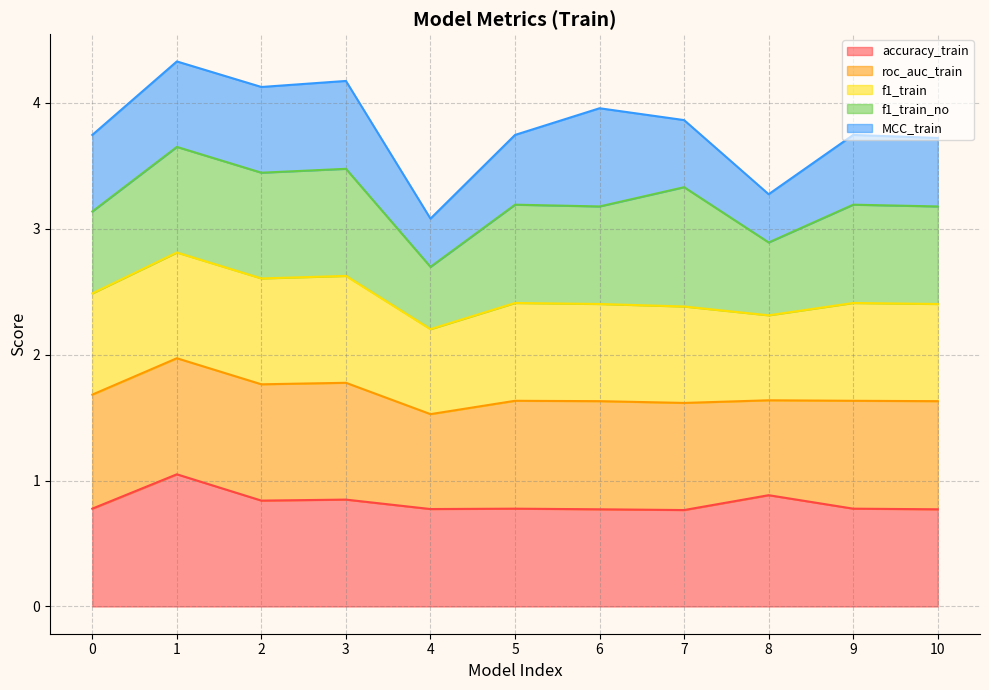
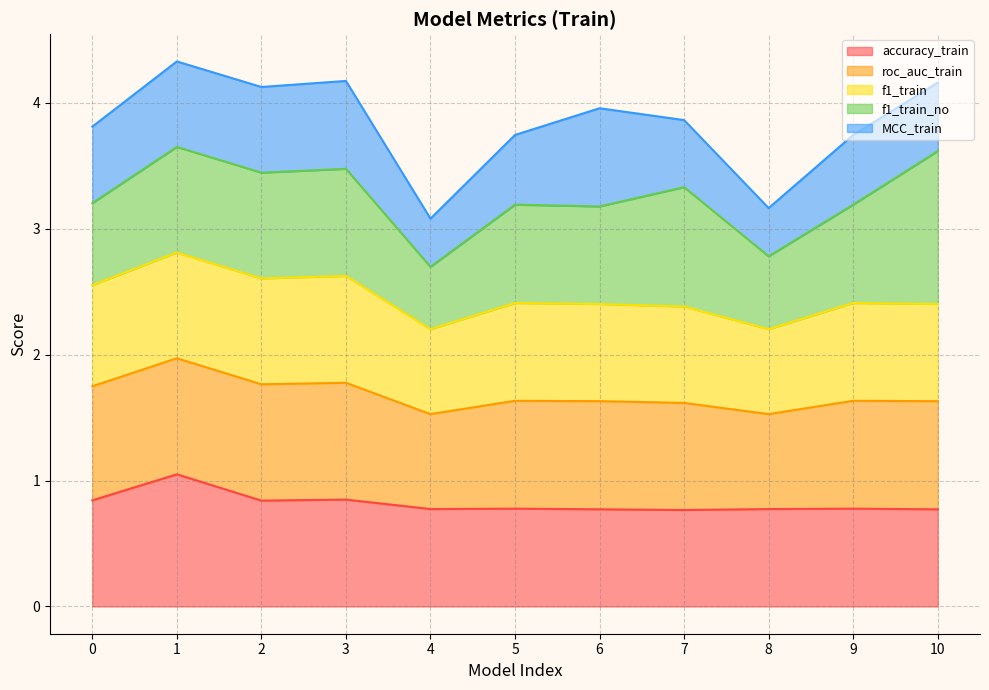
  {
    "accuracy_train": {
-     "0": 0.78,
+     "0": 0.84,
      "1": 1.05,
      "2": 0.84,
      "3": 0.85,
      "4": 0.77,
      "5": 0.78,
      "6": 0.77,
      "7": 0.77,
-     "8": 0.88,
+     "8": 0.77,
      "9": 0.78,
      "10": 0.77
    },
    "f1_train_no": {
      "0": 0.65,
      "1": 0.84,
      "2": 0.84,
      "3": 0.85,
      "4": 0.50,
      "5": 0.78,
      "6": 0.77,
      "7": 0.95,
      "8": 0.58,
      "9": 0.78,
-     "10": 0.77
+     "10": 1.22
    },
    "MCC_train": {
      "0": 0.61,
      "1": 0.68,
      "2": 0.68,
      "3": 0.70,
      "4": 0.38,
      "5": 0.55,
      "6": 0.78,
      "7": 0.53,
      "8": 0.38
    }
  }
